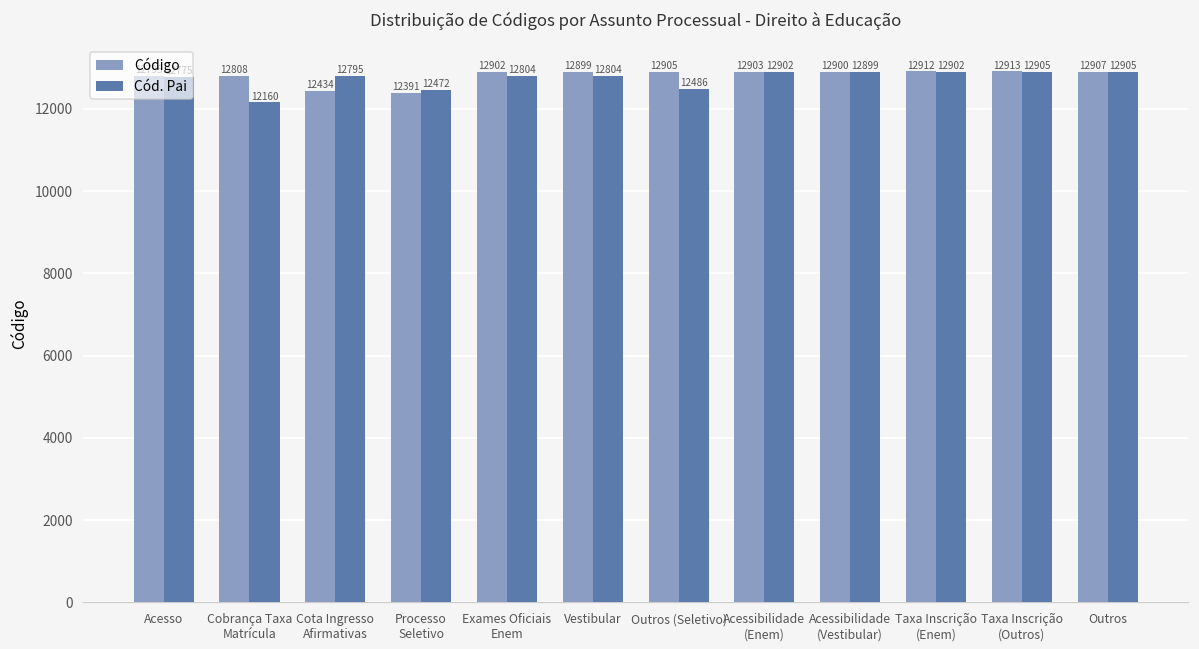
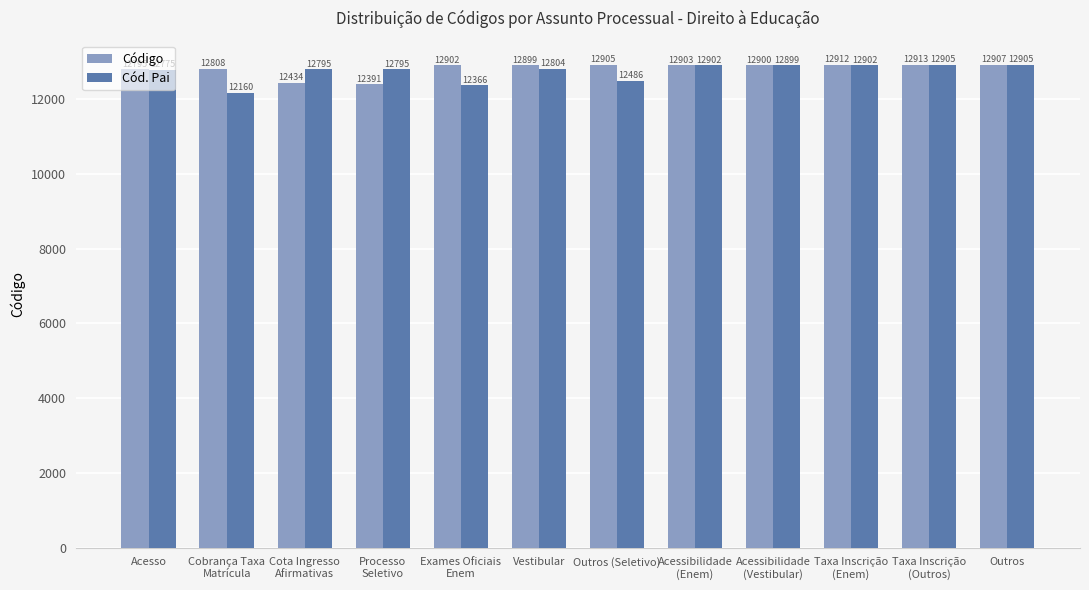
  {
    "Código": {
      "Cobrança Taxa Matrícula": 12808,
      "Cota Ingresso Afirmativas": 12434,
      "Processo Seletivo": 12391,
      "Exames Oficiais Enem": 12902,
      "Vestibular": 12899,
      "Outros (Seletivo)": 12905,
      "Acessibilidade (Enem)": 12903,
      "Acessibilidade (Vestibular)": 12900,
      "Taxa Inscrição (Enem)": 12912,
      "Taxa Inscrição (Outros)": 12913,
      "Outros": 12907
    },
    "Cód. Pai": {
      "Cobrança Taxa Matrícula": 12160,
      "Cota Ingresso Afirmativas": 12795,
-     "Processo Seletivo": 12472,
-     "Exames Oficiais Enem": 12804,
+     "Processo Seletivo": 12795,
+     "Exames Oficiais Enem": 12366,
      "Vestibular": 12804,
      "Outros (Seletivo)": 12486,
      "Acessibilidade (Enem)": 12902,
      "Acessibilidade (Vestibular)": 12899,
      "Taxa Inscrição (Enem)": 12902,
      "Taxa Inscrição (Outros)": 12905,
      "Outros": 12905
    }
  }
